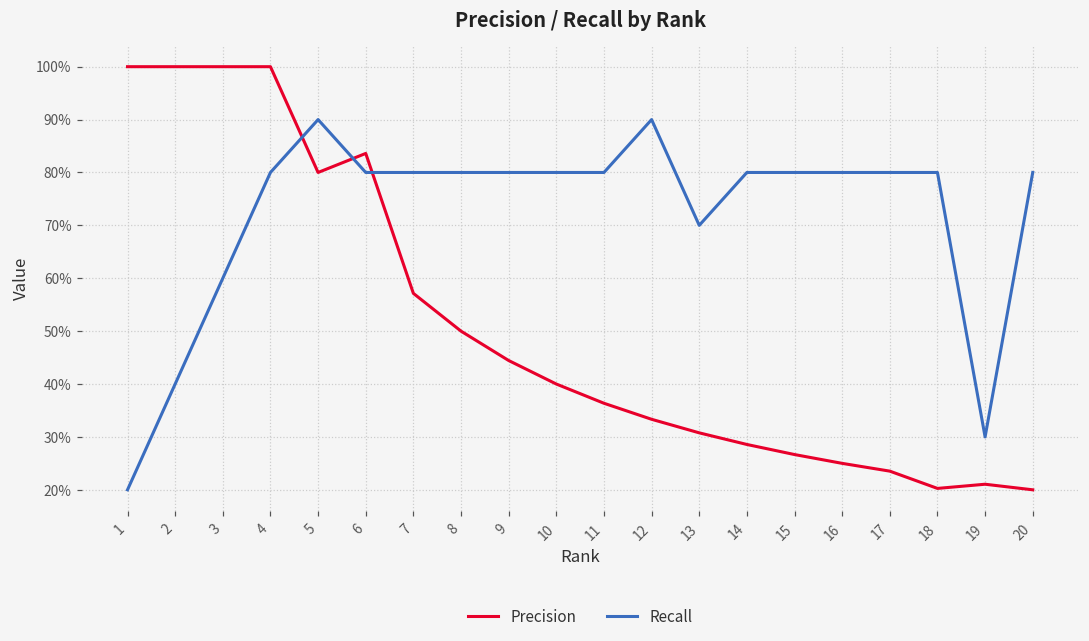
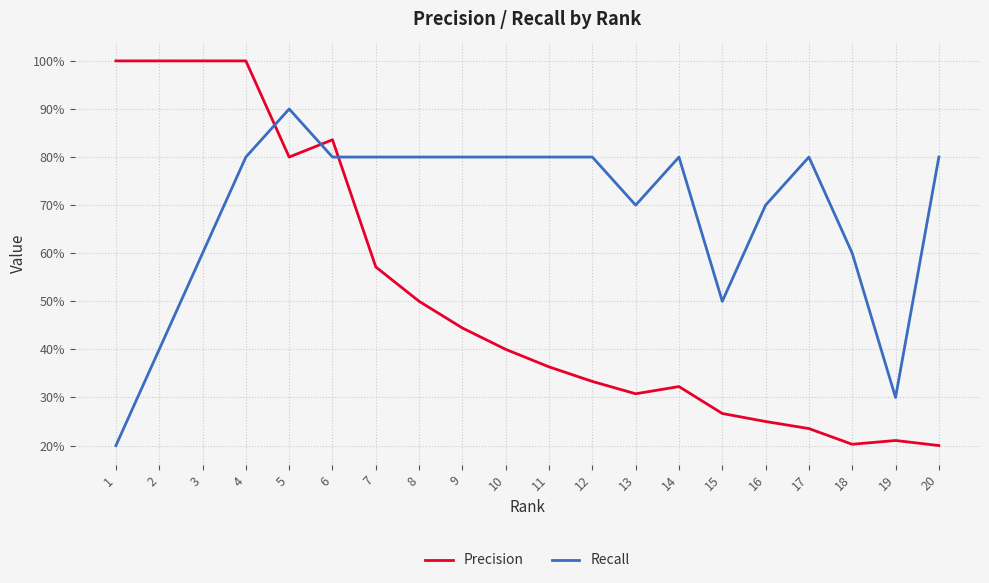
  {
    "Precision": {
      "1": "100%",
      "2": "100%",
      "3": "100%",
      "4": "100%",
      "5": "80%",
      "6": "84%",
      "7": "57%",
      "8": "50%",
      "9": "44%",
      "10": "40%",
      "11": "36%",
      "12": "33%",
      "13": "31%",
-     "14": "29%",
+     "14": "32%",
      "15": "27%",
      "16": "25%",
      "17": "24%",
      "18": "20%",
      "19": "21%",
      "20": "20%"
    },
    "Recall": {
      "1": "20%",
      "2": "40%",
      "3": "60%",
      "4": "80%",
      "5": "90%",
      "6": "80%",
      "7": "80%",
      "8": "80%",
      "9": "80%",
      "10": "80%",
      "11": "80%",
-     "12": "90%",
+     "12": "80%",
      "13": "70%",
      "14": "80%",
-     "15": "80%",
-     "16": "80%",
+     "15": "50%",
+     "16": "70%",
      "17": "80%",
-     "18": "80%",
+     "18": "60%",
      "19": "30%",
      "20": "80%"
    }
  }
